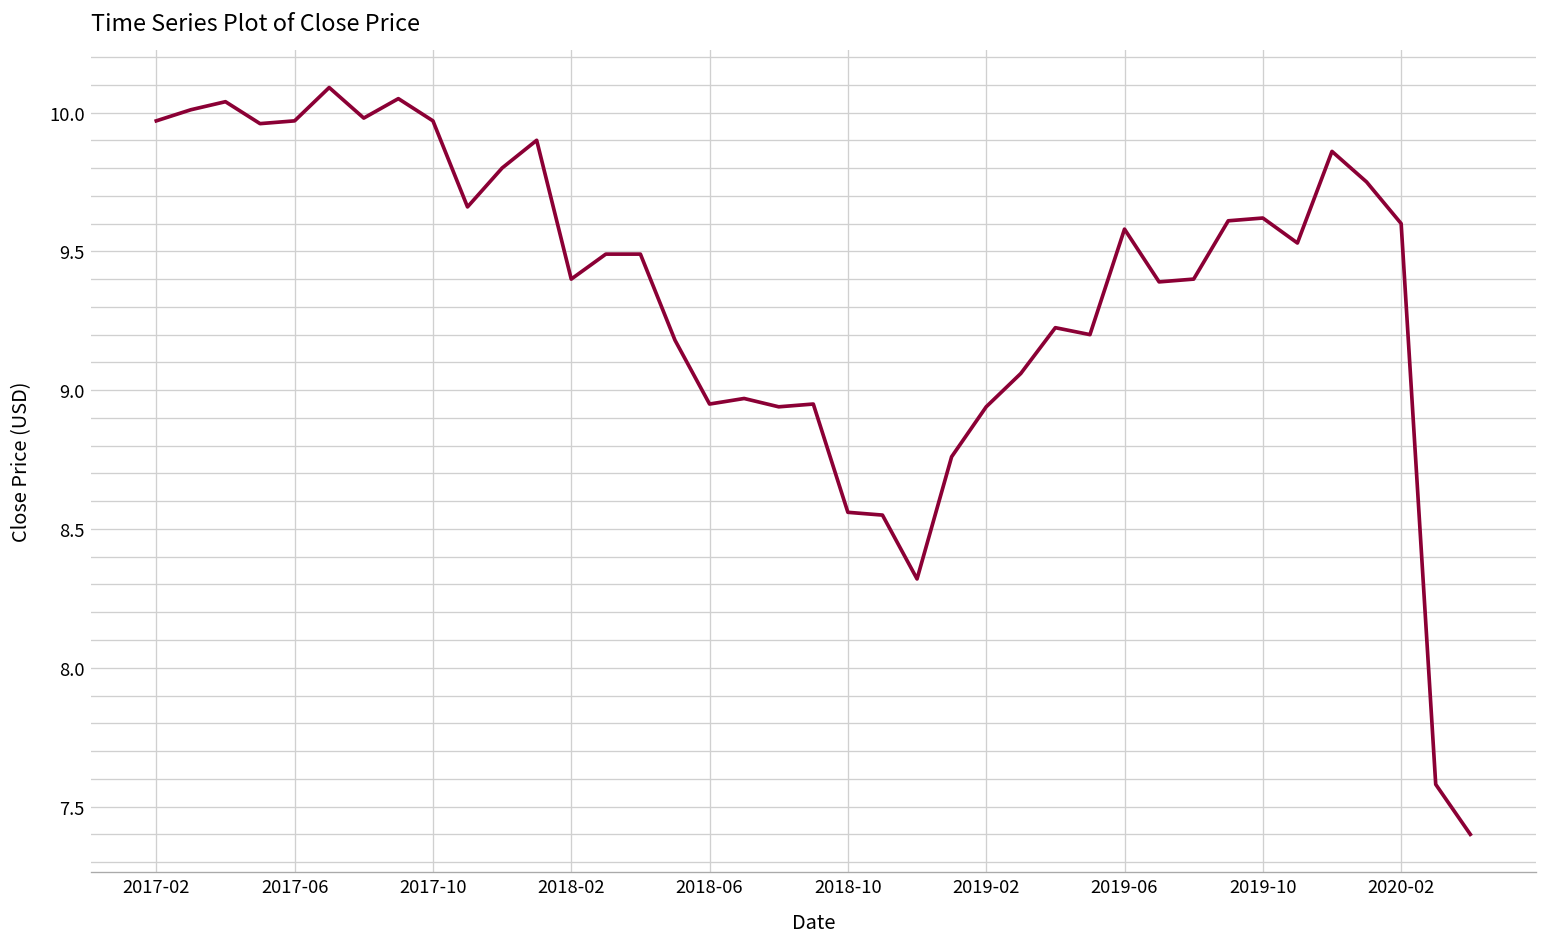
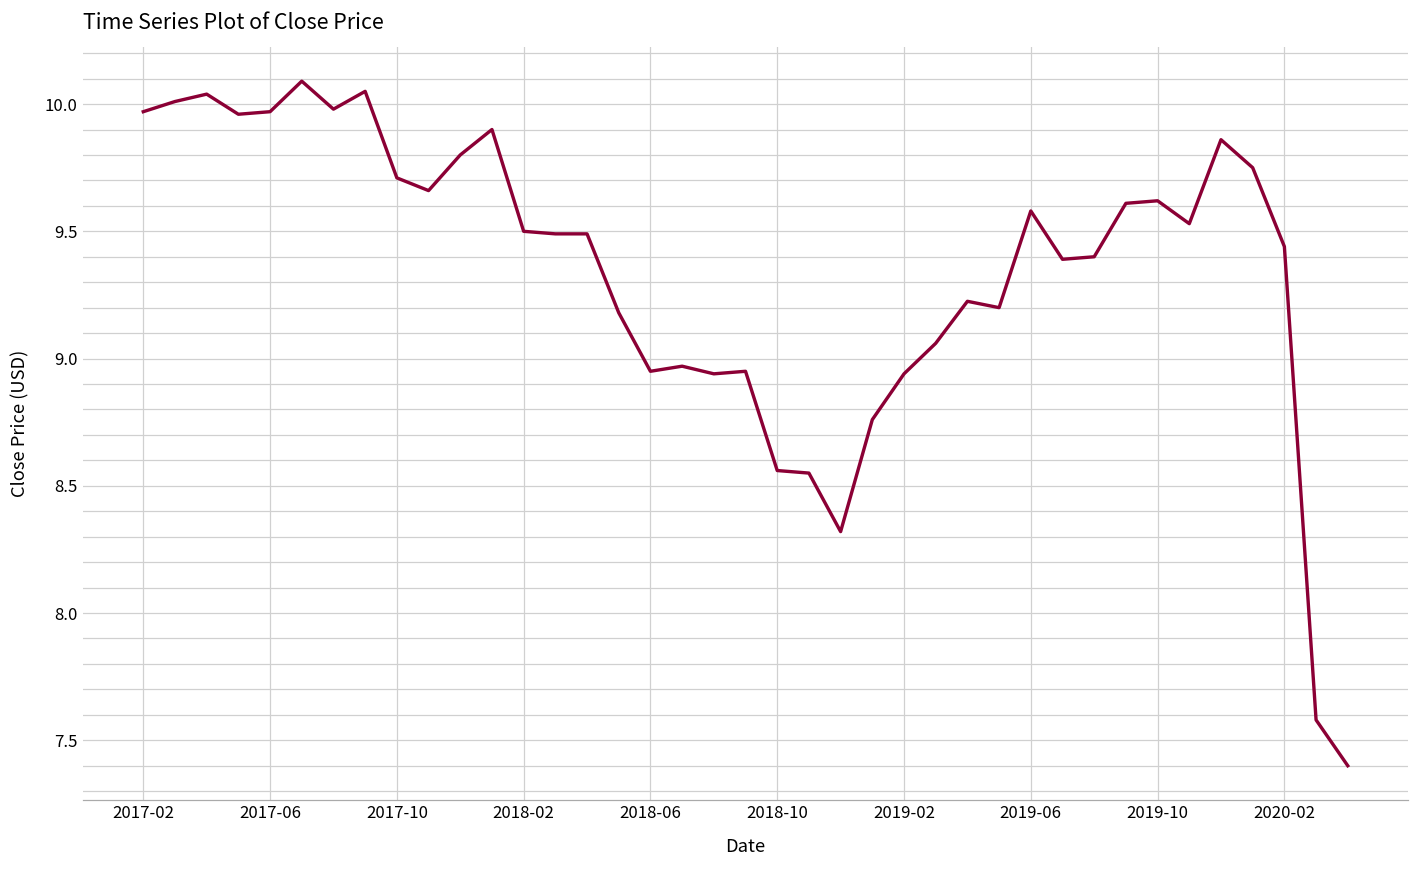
  {
    "2017-02": 9.97,
    "2017-06": 9.97,
-   "2017-10": 9.97,
-   "2018-02": 9.4,
+   "2017-10": 9.71,
+   "2018-02": 9.5,
    "2018-06": 8.95,
    "2018-10": 8.56,
    "2019-02": 8.94,
    "2019-06": 9.58,
    "2019-10": 9.62,
-   "2020-02": 9.60
+   "2020-02": 9.44
  }
